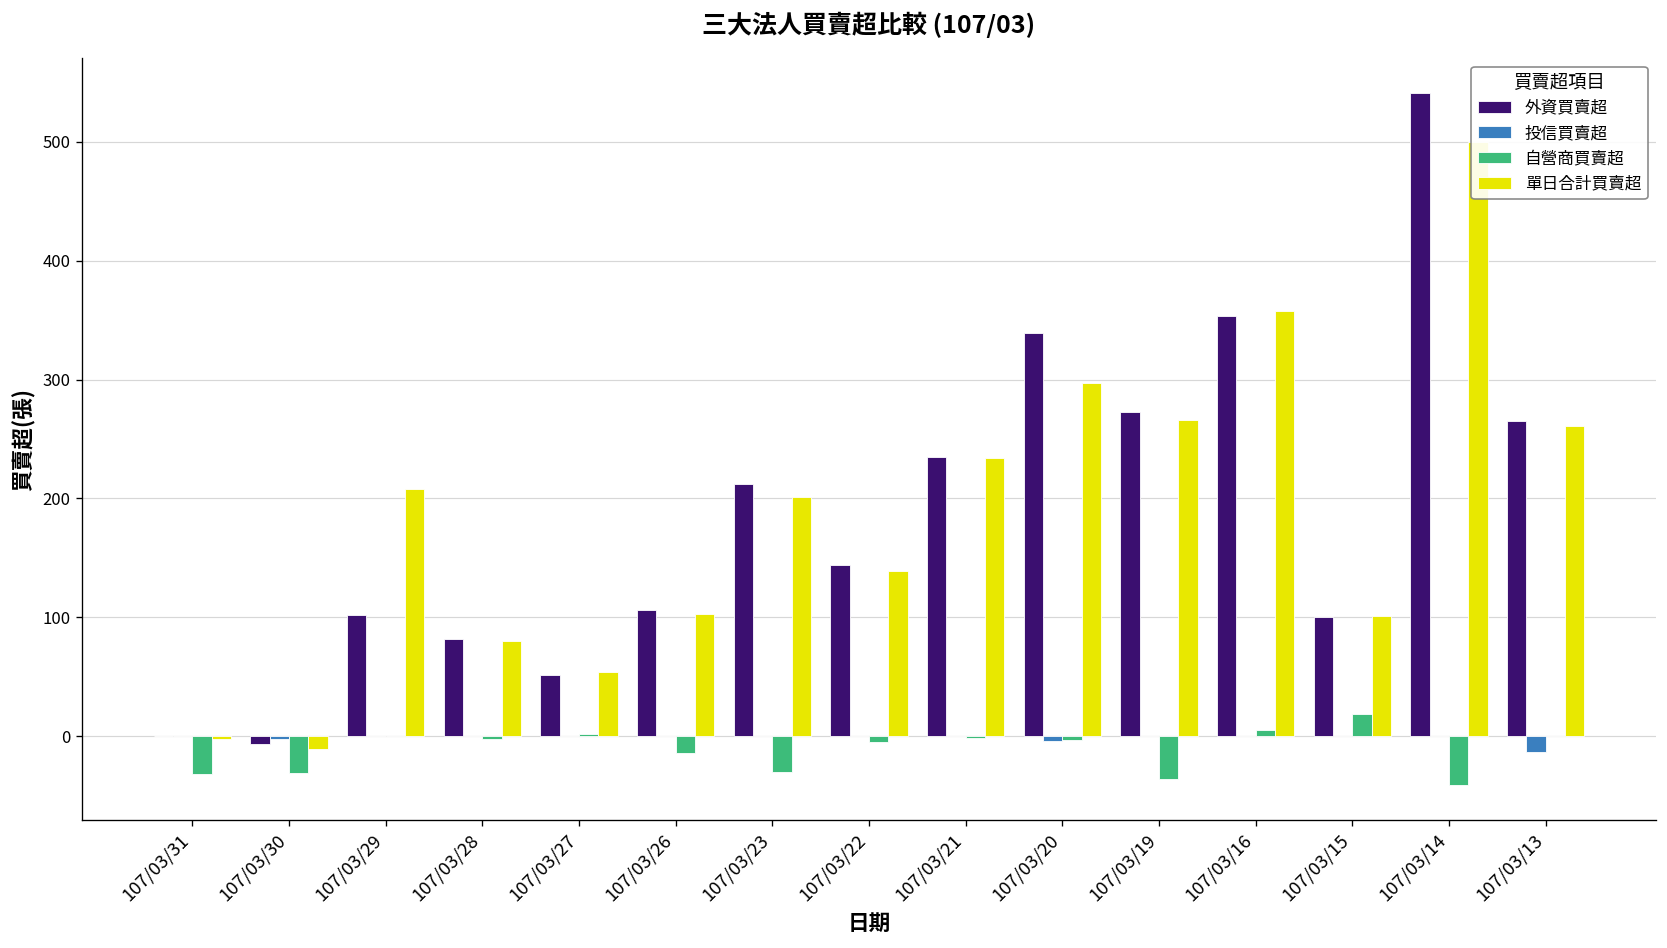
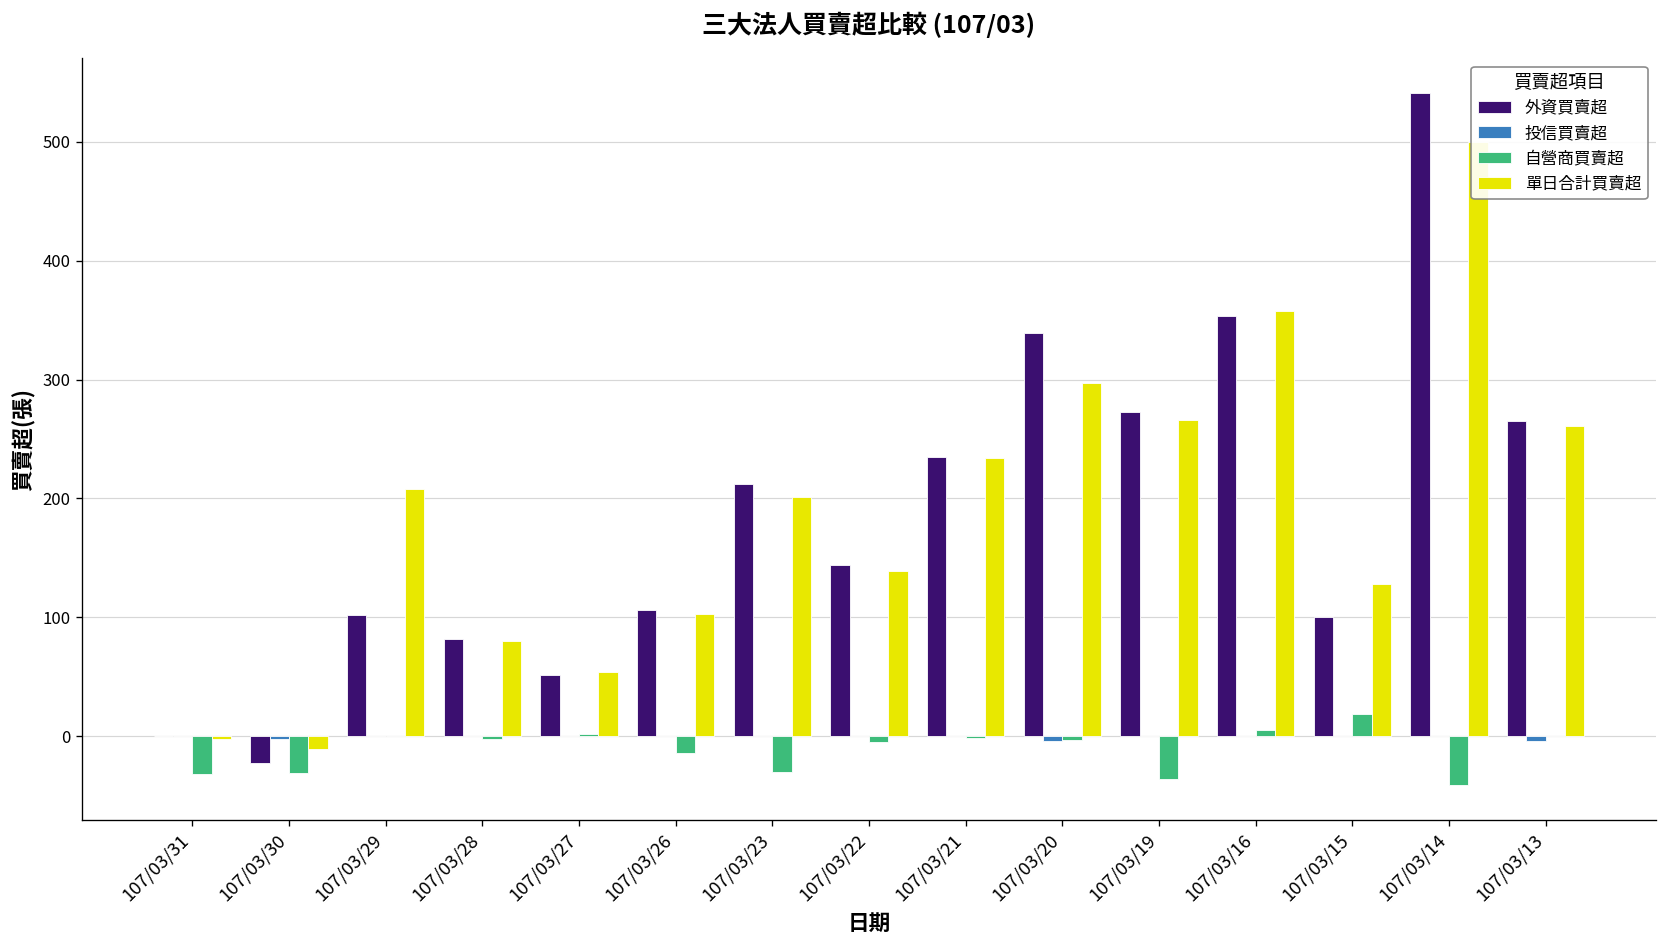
  {
    "外資買賣超": {
      "107/03/31": 0,
-     "107/03/30": -10,
+     "107/03/30": -20,
      "107/03/29": 100,
      "107/03/28": 80,
      "107/03/27": 50,
      "107/03/26": 110,
      "107/03/23": 210,
      "107/03/22": 140,
      "107/03/21": 240,
      "107/03/20": 340,
      "107/03/19": 270,
      "107/03/16": 350,
      "107/03/15": 100,
      "107/03/14": 540,
      "107/03/13": 270
    },
    "投信買賣超": {
      "107/03/31": 0,
      "107/03/29": 0,
      "107/03/28": 0,
      "107/03/27": 0,
      "107/03/26": 0,
      "107/03/23": 0,
      "107/03/22": 0,
      "107/03/21": 0,
      "107/03/20": 0,
      "107/03/19": 0,
      "107/03/16": 0,
      "107/03/15": 0,
      "107/03/14": 0,
-     "107/03/13": -10
+     "107/03/13": 0
    },
    "自營商買賣超": {
      "107/03/31": -30,
      "107/03/30": -30,
      "107/03/29": 0,
      "107/03/26": -10,
      "107/03/23": -30,
      "107/03/22": -10,
      "107/03/20": 0,
      "107/03/19": -40,
      "107/03/16": 10,
      "107/03/15": 20,
      "107/03/14": -40,
      "107/03/13": 0
    },
    "單日合計買賣超": {
      "107/03/30": -10,
      "107/03/29": 210,
      "107/03/28": 80,
      "107/03/27": 50,
      "107/03/26": 100,
      "107/03/23": 200,
      "107/03/22": 140,
      "107/03/21": 230,
      "107/03/20": 300,
      "107/03/19": 270,
      "107/03/16": 360,
-     "107/03/15": 100,
+     "107/03/15": 130,
      "107/03/13": 260
    }
  }
